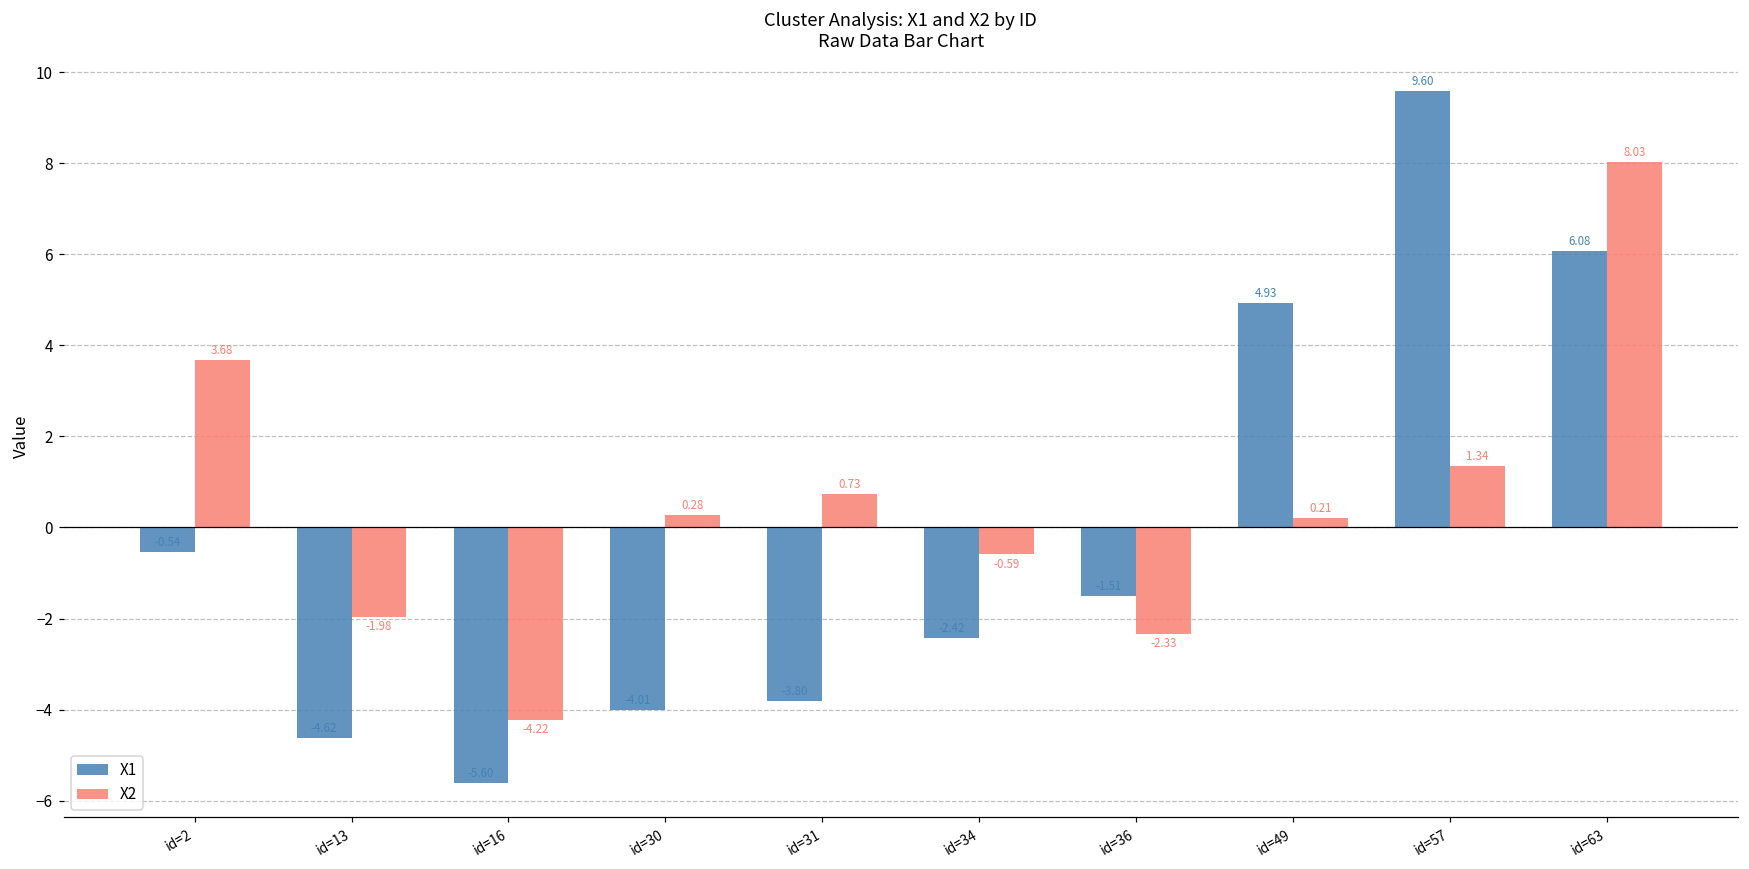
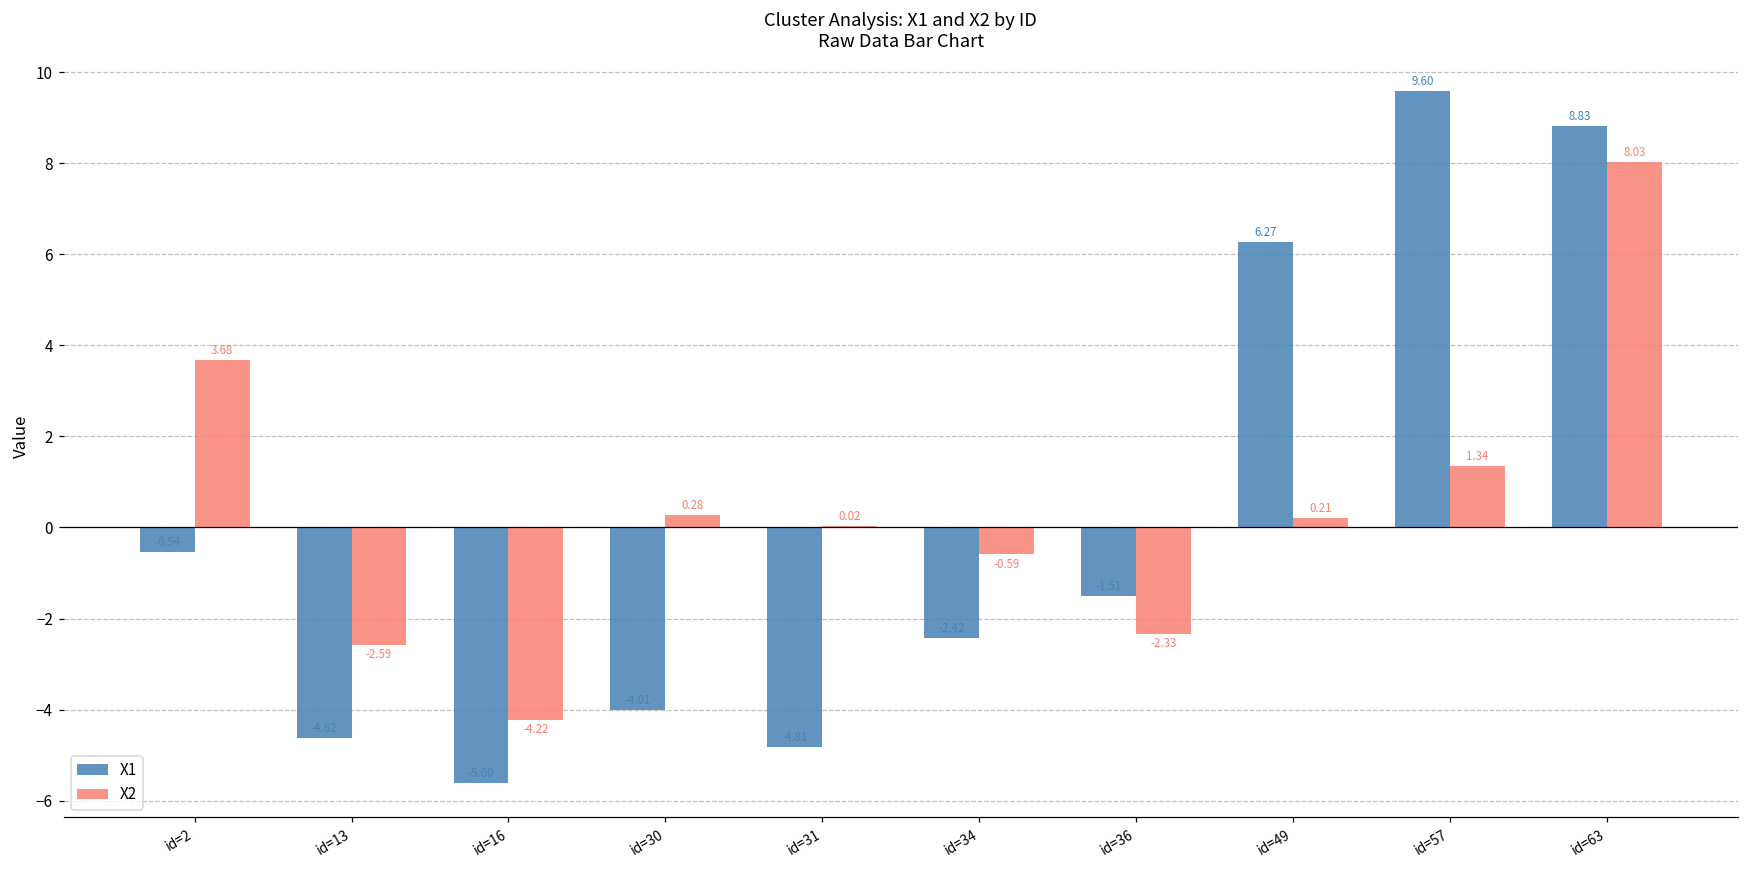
  {
    "X1": {
-     "id=31": -3.8,
-     "id=49": 4.93,
+     "id=31": -4.8,
+     "id=49": 6.27,
      "id=57": 9.60,
-     "id=63": 6.08
+     "id=63": 8.83
    },
    "X2": {
      "id=2": 3.68,
-     "id=13": -1.98,
+     "id=13": -2.59,
      "id=16": -4.22,
      "id=30": 0.28,
-     "id=31": 0.73,
+     "id=31": 0.02,
      "id=34": -0.59,
      "id=36": -2.33,
      "id=49": 0.21,
      "id=57": 1.34,
      "id=63": 8.03
    }
  }
